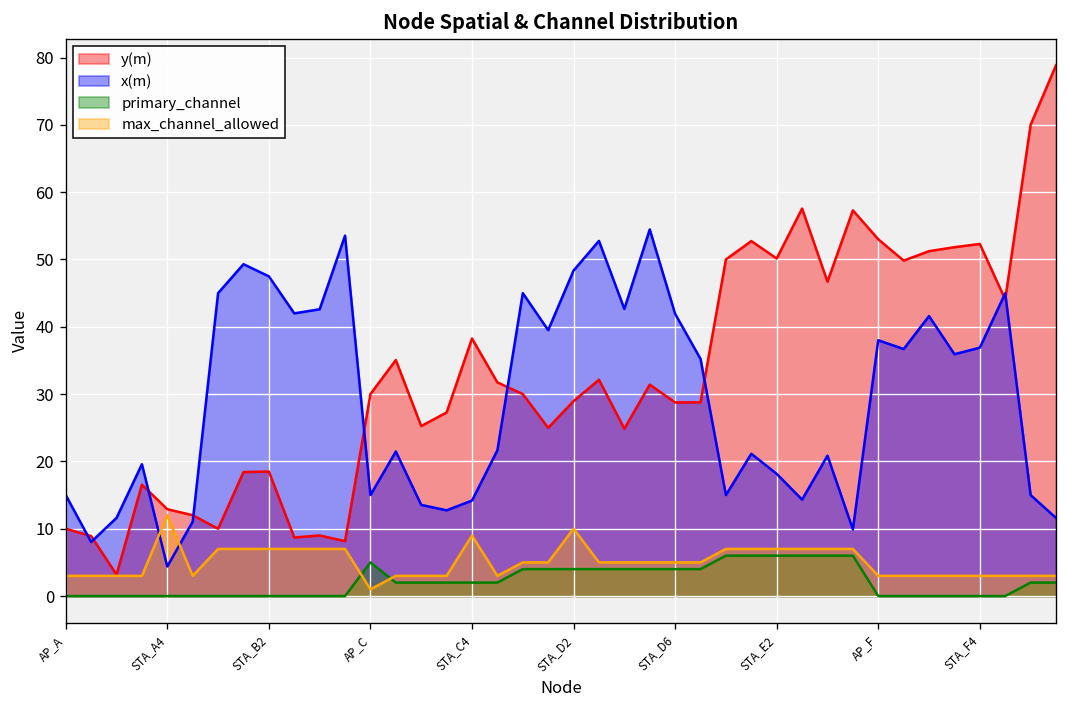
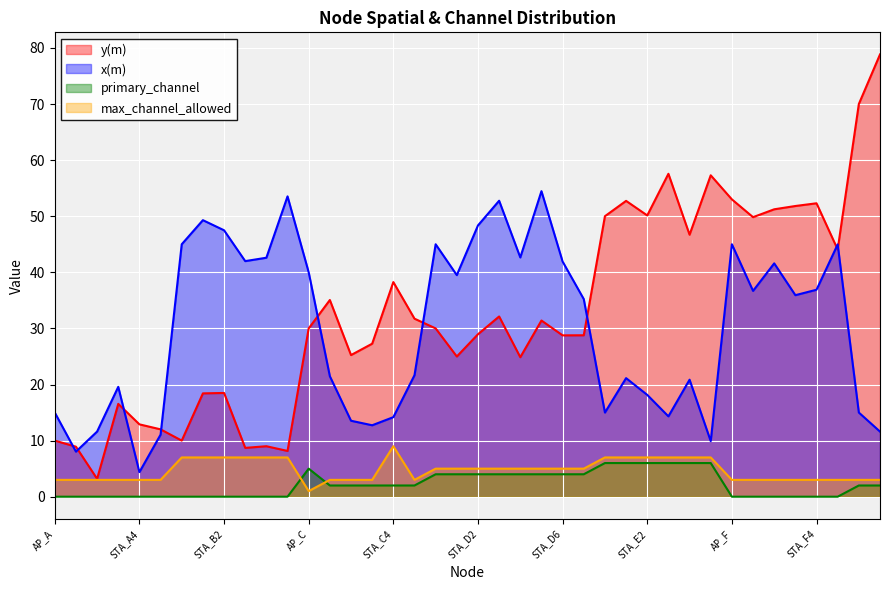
  {
    "y(m)": {
      "AP_A": 10,
      "STA_A4": 13,
      "STA_B2": 18,
      "AP_C": 30,
      "STA_C4": 38,
      "STA_D2": 29,
      "STA_D6": 29,
      "STA_E2": 50,
      "AP_F": 53,
      "STA_F4": 52
    },
    "x(m)": {
      "AP_A": 15,
      "STA_A4": 4,
      "STA_B2": 47,
-     "AP_C": 15,
+     "AP_C": 40,
      "STA_C4": 14,
      "STA_D2": 48,
      "STA_D6": 42,
      "STA_E2": 18,
-     "AP_F": 38,
+     "AP_F": 45,
      "STA_F4": 37
    },
    "primary_channel": {
      "AP_A": 0,
      "STA_A4": 0,
      "STA_B2": 0,
      "AP_C": 5,
      "STA_C4": 2,
      "STA_D2": 4,
      "STA_D6": 4,
      "STA_E2": 6,
      "AP_F": 0,
      "STA_F4": 0
    },
    "max_channel_allowed": {
      "AP_A": 3,
-     "STA_A4": 12,
+     "STA_A4": 3,
      "STA_B2": 7,
      "AP_C": 1,
      "STA_C4": 9,
-     "STA_D2": 10,
+     "STA_D2": 5,
      "STA_D6": 5,
      "STA_E2": 7,
      "AP_F": 3,
      "STA_F4": 3
    }
  }
